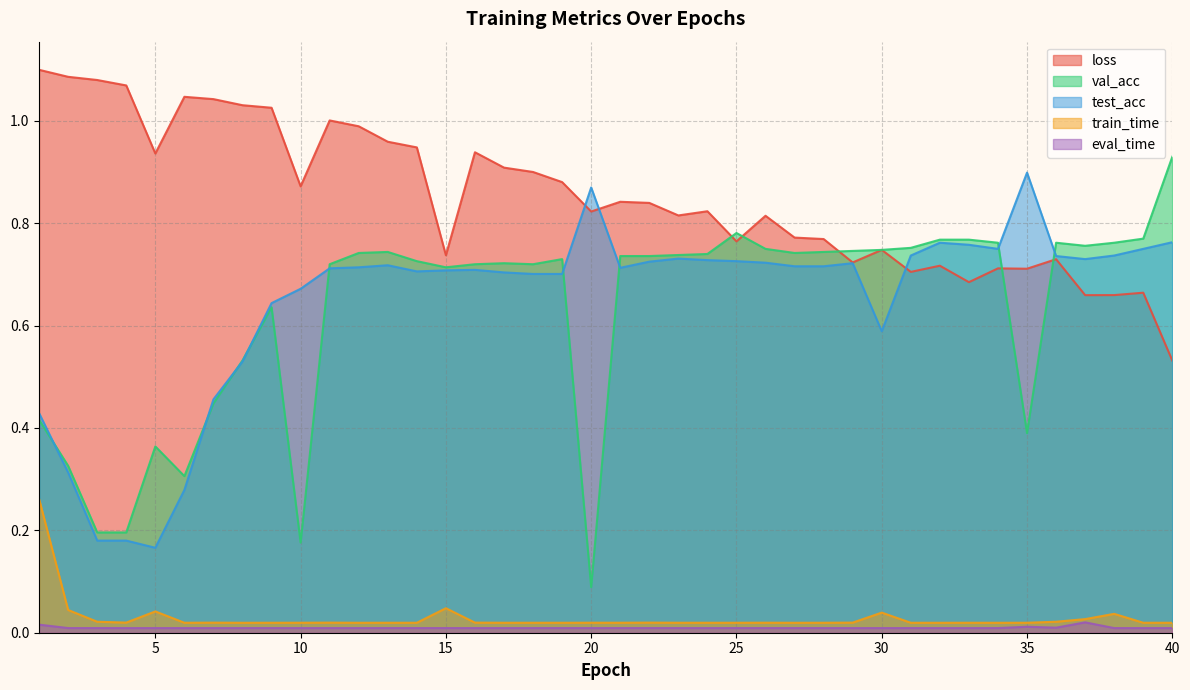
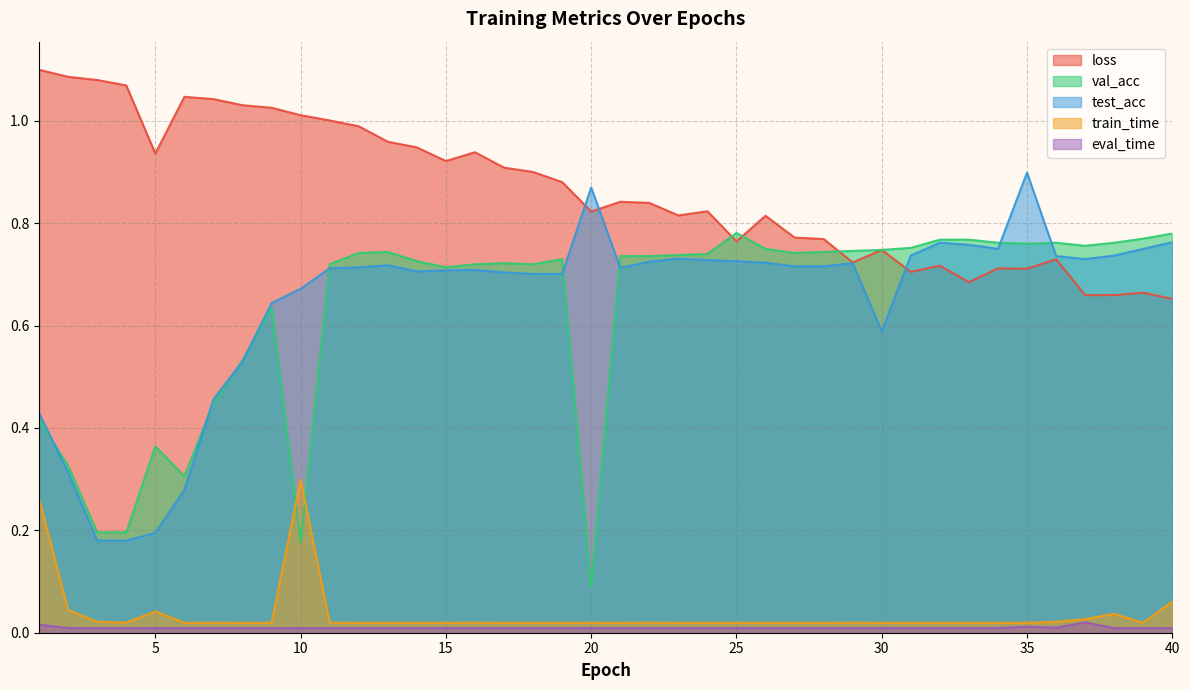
  {
    "loss": {
      "5": 0.94,
-     "10": 0.87,
-     "15": 0.74,
+     "10": 1.01,
+     "15": 0.92,
      "20": 0.82,
      "25": 0.76,
      "35": 0.71,
-     "40": 0.53
+     "40": 0.65
    },
    "val_acc": {
      "5": 0.36,
      "10": 0.18,
      "15": 0.71,
      "20": 0.09,
      "25": 0.78,
-     "35": 0.39,
-     "40": 0.93
+     "35": 0.76,
+     "40": 0.78
    },
    "test_acc": {
-     "5": 0.17,
+     "5": 0.20,
      "10": 0.67,
      "15": 0.71,
      "20": 0.87,
      "25": 0.73,
      "30": 0.59,
      "35": 0.90,
      "40": 0.76
    },
    "train_time": {
      "5": 0.04,
-     "10": 0.02,
-     "15": 0.05,
+     "10": 0.30,
+     "15": 0.02,
      "20": 0.02,
      "25": 0.02,
-     "30": 0.04,
+     "30": 0.02,
      "35": 0.02,
-     "40": 0.02
+     "40": 0.06
    },
    "eval_time": {
      "5": 0.01,
      "10": 0.01,
      "15": 0.01,
      "20": 0.01,
      "25": 0.01,
      "30": 0.01,
      "35": 0.01,
      "40": 0.01
    }
  }
